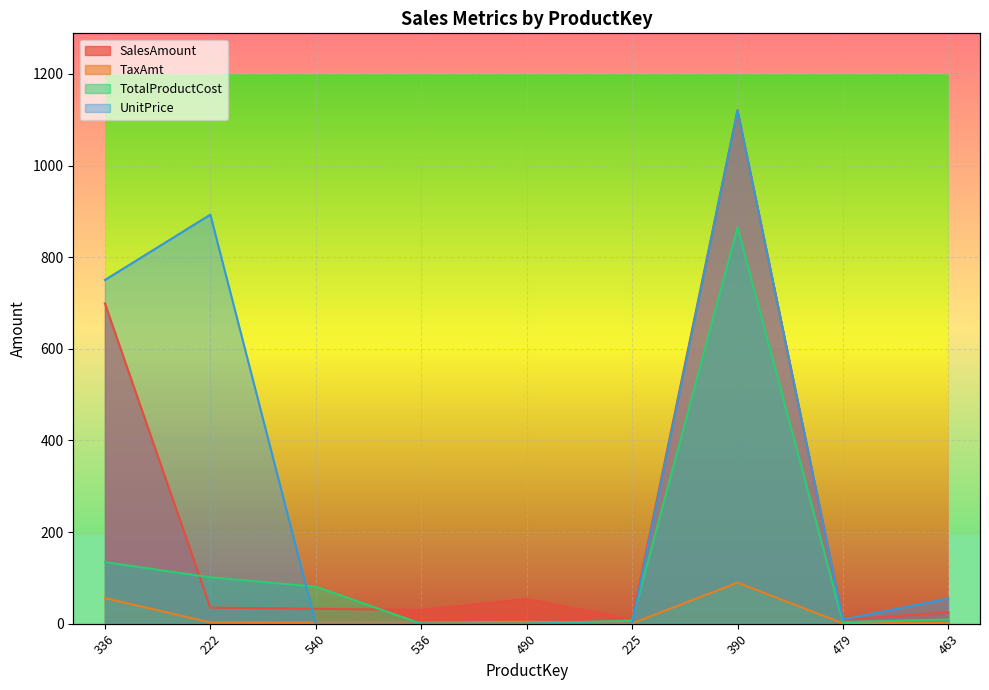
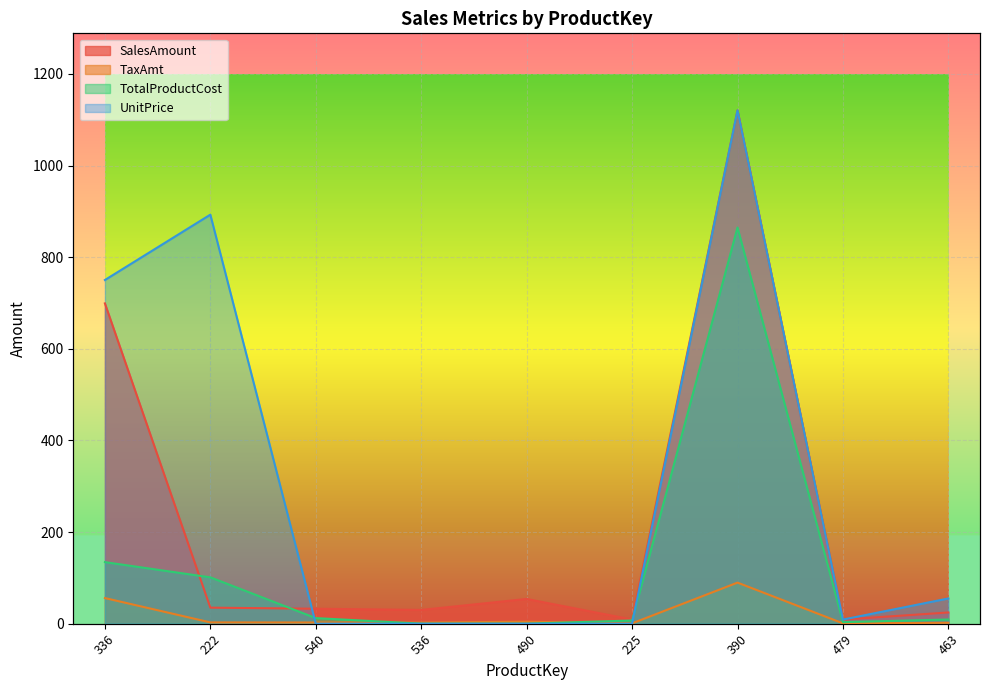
  {
    "TotalProductCost": {
      "336": 130,
      "222": 100,
-     "540": 80,
+     "540": 10,
      "390": 860,
      "463": 10
    },
    "UnitPrice": {
      "336": 750,
      "222": 890,
      "463": 60
    }
  }
